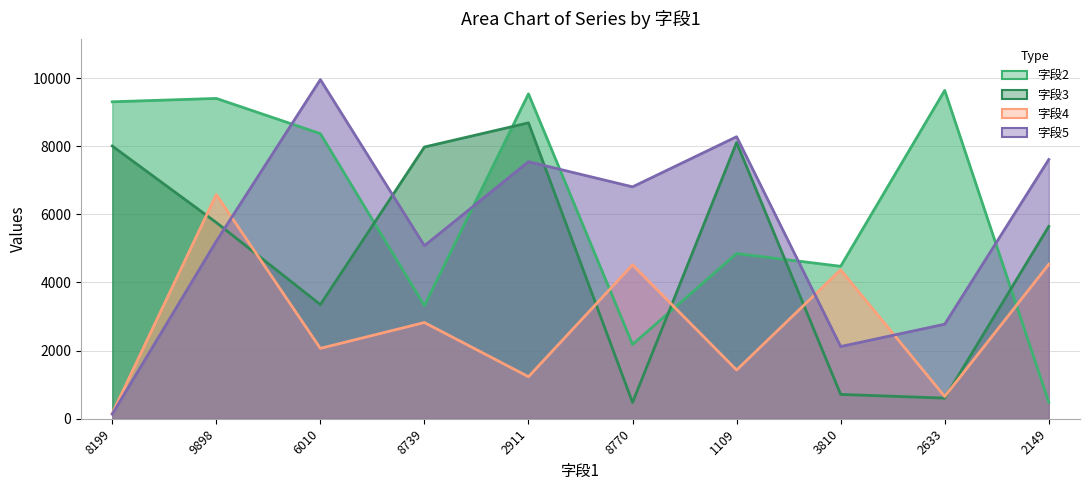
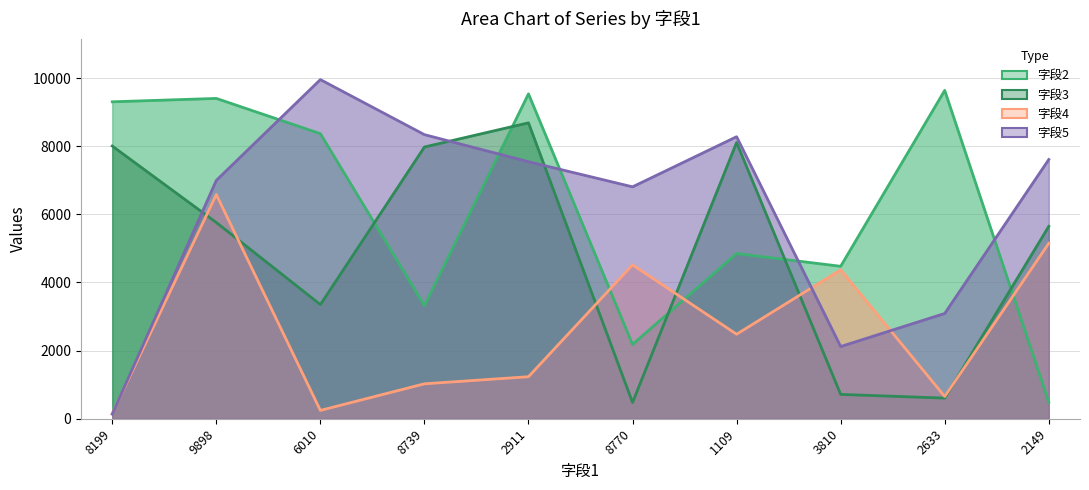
  {
    "字段4": {
      "9898": 6600,
-     "6010": 2100,
-     "8739": 2800,
+     "6010": 200,
+     "8739": 1000,
      "2911": 1200,
      "8770": 4500,
-     "1109": 1400,
+     "1109": 2500,
      "3810": 4400,
-     "2149": 4500
+     "2149": 5100
    },
    "字段5": {
-     "9898": 5200,
+     "9898": 7000,
      "6010": 10000,
-     "8739": 5100,
+     "8739": 8300,
      "2911": 7500,
      "8770": 6800,
      "1109": 8300,
      "3810": 2100,
-     "2633": 2800,
+     "2633": 3100,
      "2149": 7600
    }
  }
